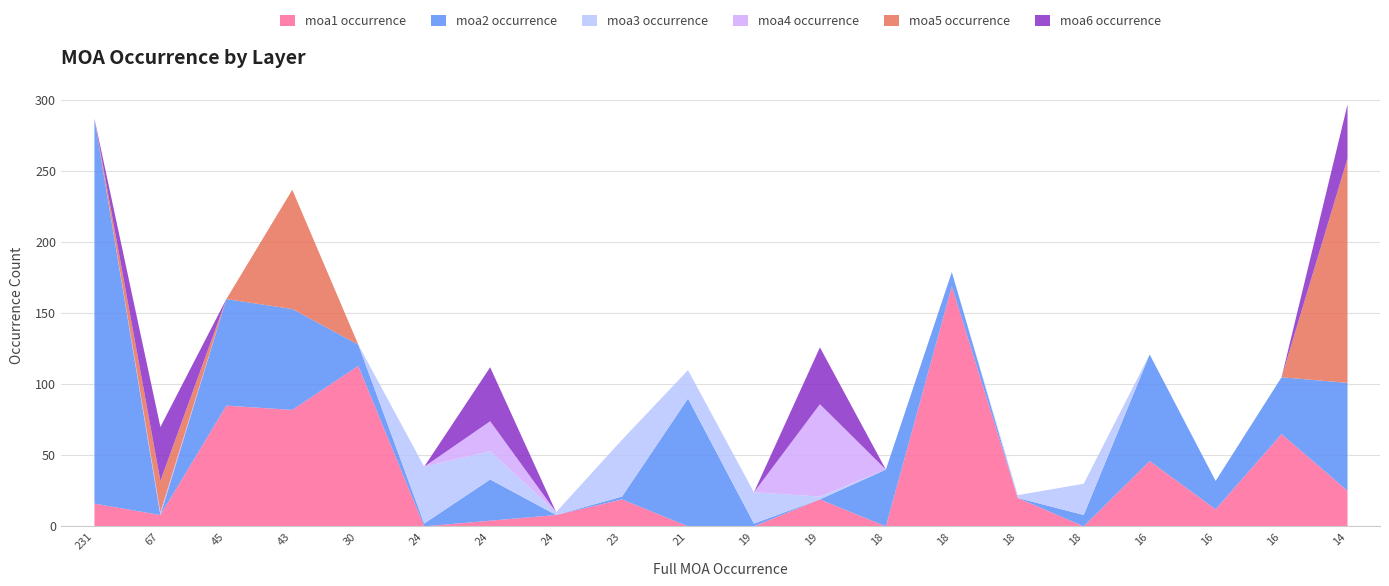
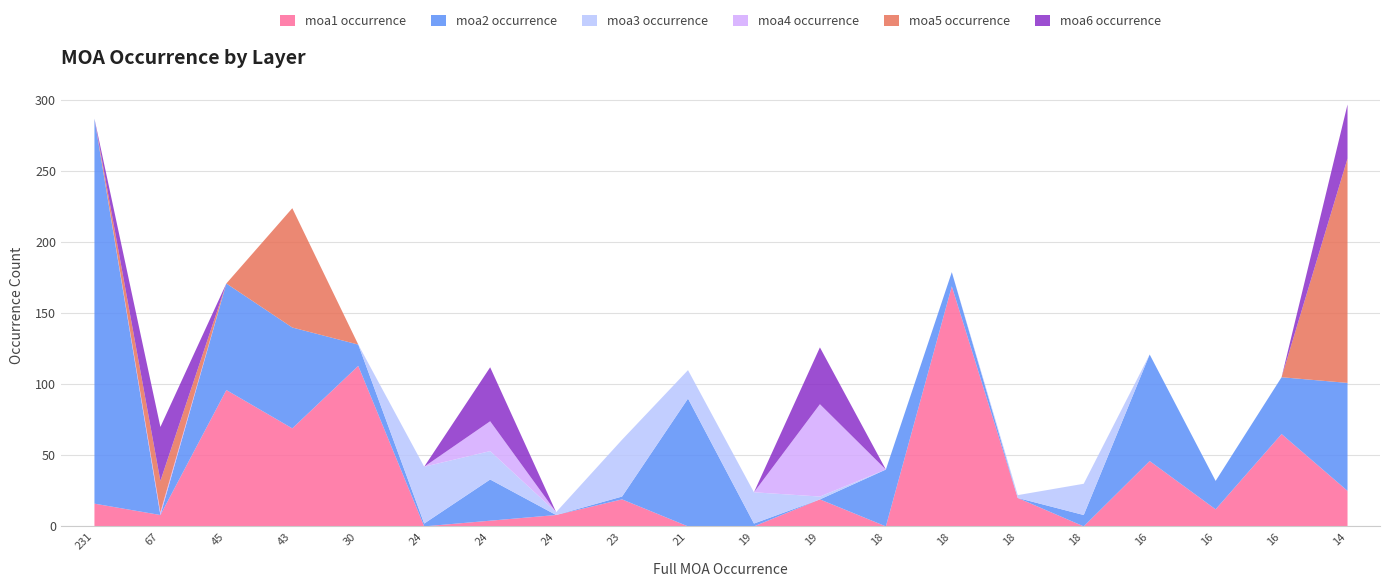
  {
    "moa1 occurrence": {
      "231": 16,
-     "45": 85,
-     "43": 82,
+     "45": 96,
+     "43": 69,
      "30": 113,
      "23": 19,
      "21": 0,
      "14": 25
    },
    "moa2 occurrence": {
      "23": 2,
      "21": 90
    },
    "moa5 occurrence": {
      "67": 22,
      "14": 158
    },
    "moa6 occurrence": {
      "67": 38,
      "14": 38
    }
  }
